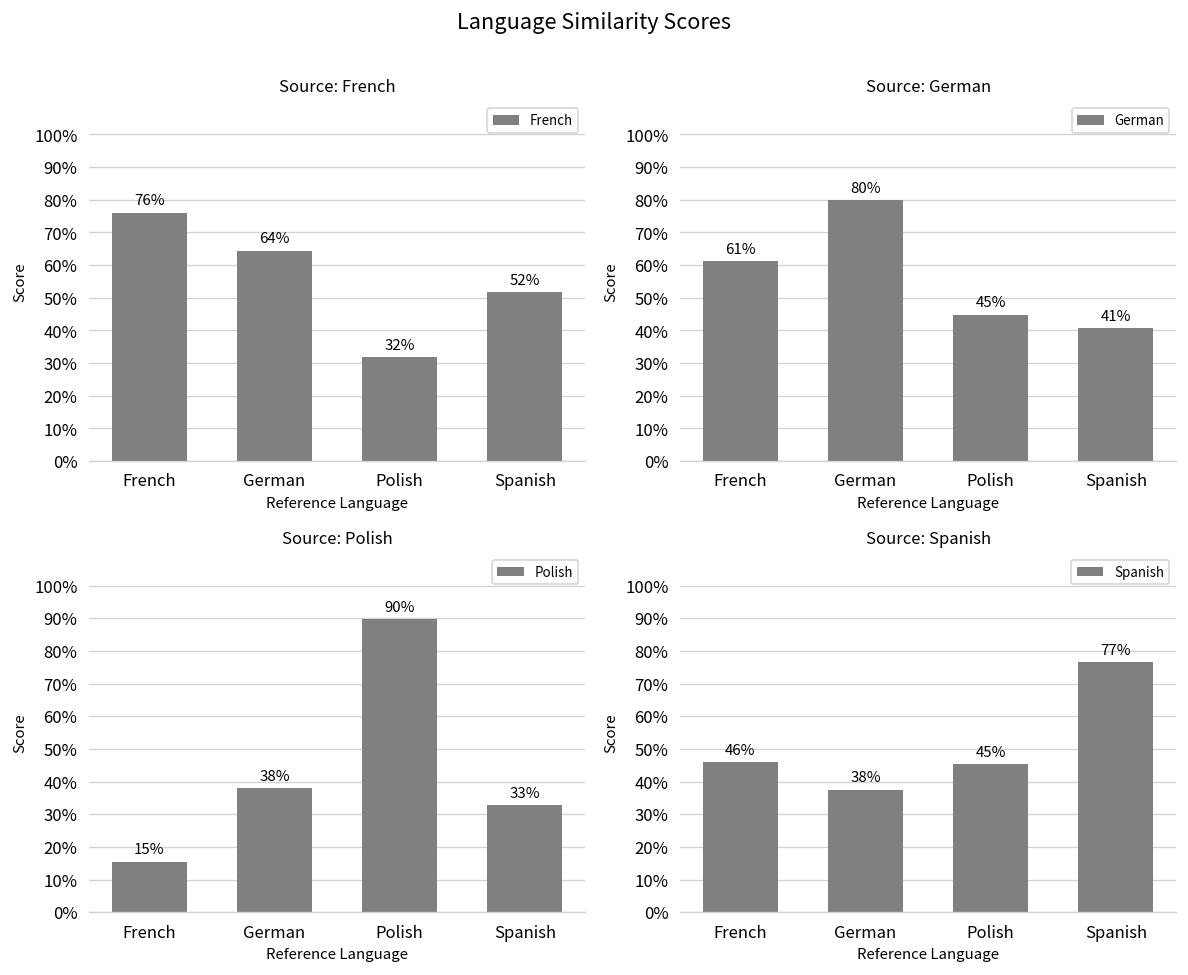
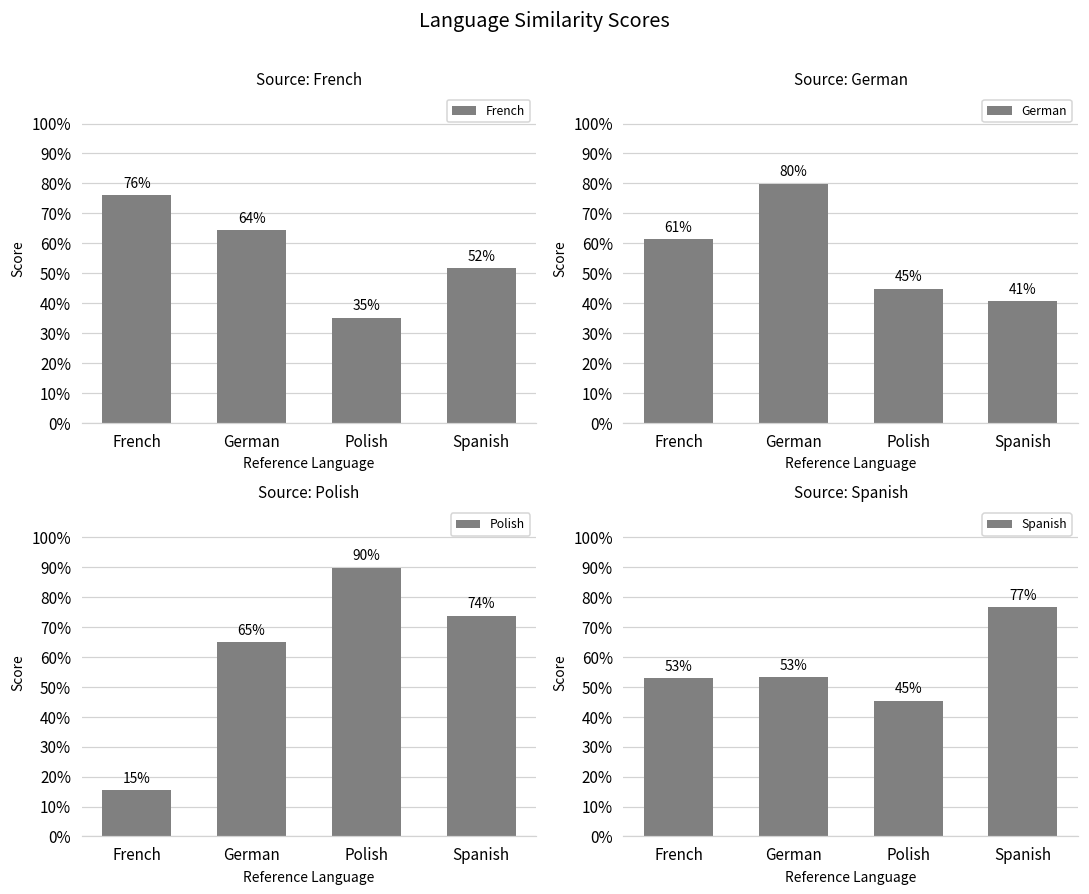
  {
    "Source: French": {
      "French": "76%",
      "German": "64%",
-     "Polish": "32%",
+     "Polish": "35%",
      "Spanish": "52%"
    },
    "Source: German": {
      "French": "61%",
      "German": "80%",
      "Polish": "45%",
      "Spanish": "41%"
    },
    "Source: Polish": {
      "French": "15%",
-     "German": "38%",
+     "German": "65%",
      "Polish": "90%",
-     "Spanish": "33%"
+     "Spanish": "74%"
    },
    "Source: Spanish": {
-     "French": "46%",
-     "German": "38%",
+     "French": "53%",
+     "German": "53%",
      "Polish": "45%",
      "Spanish": "77%"
    }
  }
